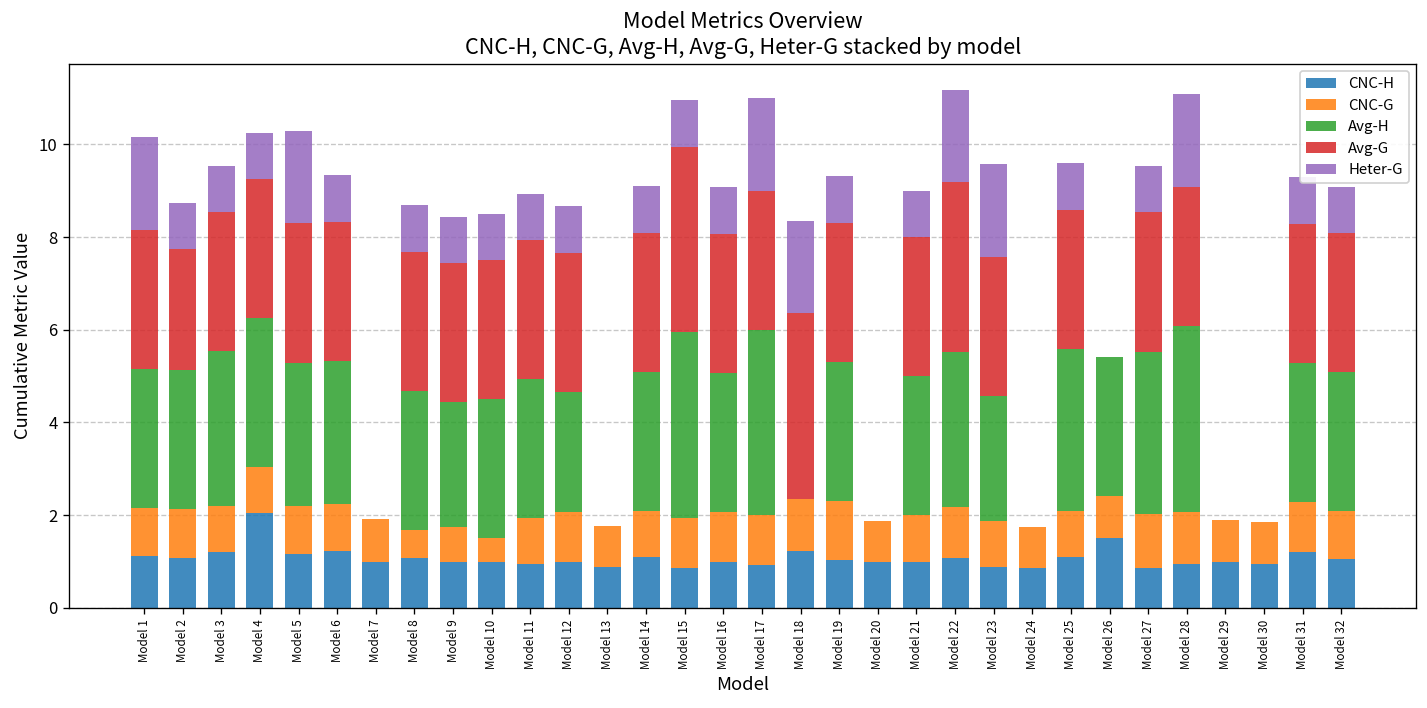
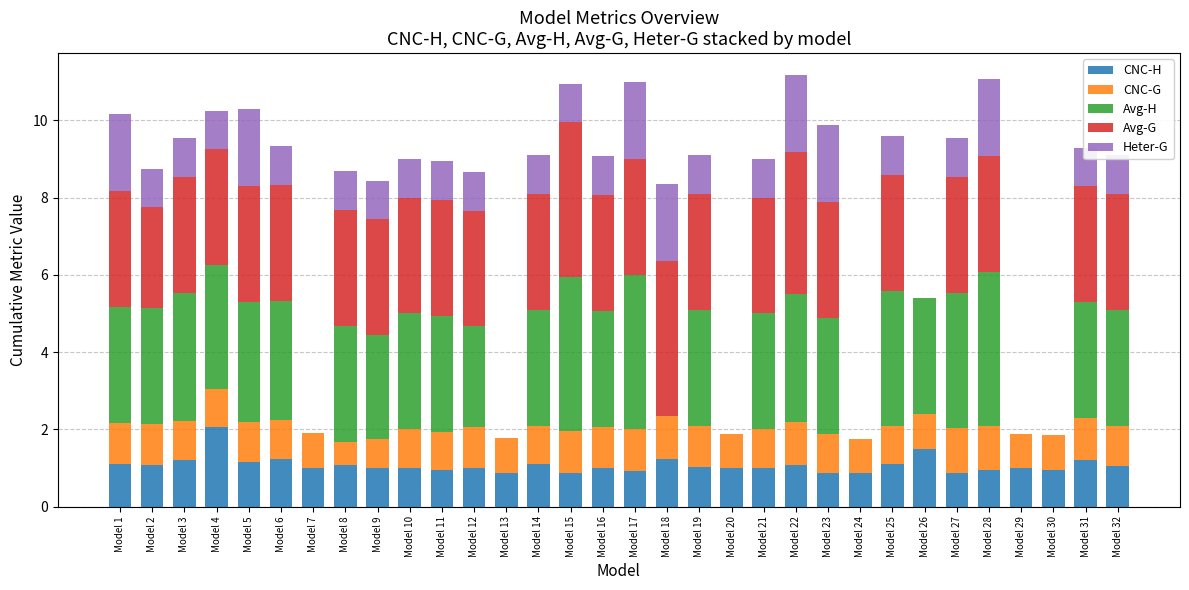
  {
    "CNC-H": {
      "Model 1": 1.1,
      "Model 2": 1.1,
      "Model 3": 1.2,
      "Model 4": 2.1,
      "Model 5": 1.2,
      "Model 6": 1.2,
      "Model 7": 1.0,
      "Model 8": 1.1,
      "Model 9": 1.0,
      "Model 10": 1.0,
      "Model 11": 0.9,
      "Model 12": 1.0,
      "Model 13": 0.9,
      "Model 14": 1.1,
      "Model 15": 0.9,
      "Model 16": 1.0,
      "Model 17": 0.9,
      "Model 18": 1.2,
      "Model 19": 1.0,
      "Model 20": 1.0,
      "Model 21": 1.0,
      "Model 22": 1.1,
      "Model 23": 0.9,
      "Model 24": 0.9,
      "Model 25": 1.1,
      "Model 26": 1.5,
      "Model 27": 0.9,
      "Model 28": 0.9,
      "Model 29": 1.0,
      "Model 30": 0.9,
      "Model 31": 1.2,
      "Model 32": 1.0
    },
    "CNC-G": {
      "Model 1": 1.0,
      "Model 2": 1.1,
      "Model 3": 1.0,
      "Model 4": 1.0,
      "Model 5": 1.0,
      "Model 6": 1.0,
      "Model 7": 0.9,
      "Model 8": 0.6,
      "Model 9": 0.7,
-     "Model 10": 0.5,
+     "Model 10": 1.0,
      "Model 11": 1.0,
      "Model 12": 1.1,
      "Model 13": 0.9,
      "Model 14": 1.0,
      "Model 15": 1.1,
      "Model 16": 1.1,
      "Model 17": 1.1,
      "Model 18": 1.1,
-     "Model 19": 1.3,
+     "Model 19": 1.1,
      "Model 20": 0.9,
      "Model 21": 1.0,
      "Model 22": 1.1,
      "Model 23": 1.0,
      "Model 24": 0.9,
      "Model 25": 1.0,
      "Model 26": 0.9,
      "Model 27": 1.2,
      "Model 28": 1.1,
      "Model 29": 0.9,
      "Model 30": 0.9,
      "Model 31": 1.1,
      "Model 32": 1.0
    },
    "Avg-H": {
      "Model 1": 3.0,
      "Model 2": 3.0,
      "Model 3": 3.3,
      "Model 4": 3.2,
      "Model 5": 3.1,
      "Model 6": 3.1,
      "Model 7": 0.0,
      "Model 8": 3.0,
      "Model 9": 2.7,
      "Model 10": 3.0,
      "Model 11": 3.0,
      "Model 12": 2.6,
      "Model 13": 0.0,
      "Model 14": 3.0,
      "Model 15": 4.0,
      "Model 16": 3.0,
      "Model 17": 4.0,
      "Model 18": 0.0,
      "Model 19": 3.0,
      "Model 20": 0.0,
      "Model 21": 3.0,
      "Model 22": 3.3,
-     "Model 23": 2.7,
+     "Model 23": 3.0,
      "Model 24": 0.0,
      "Model 25": 3.5,
      "Model 26": 3.0,
      "Model 27": 3.5,
      "Model 28": 4.0,
      "Model 29": 0.0,
      "Model 30": 0.0,
      "Model 31": 3.0,
      "Model 32": 3.0
    },
    "Avg-G": {
      "Model 1": 3.0,
      "Model 2": 2.6,
      "Model 3": 3.0,
      "Model 4": 3.0,
      "Model 5": 3.0,
      "Model 6": 3.0,
      "Model 7": 0.0,
      "Model 8": 3.0,
      "Model 9": 3.0,
      "Model 10": 3.0,
      "Model 11": 3.0,
      "Model 12": 3.0,
      "Model 13": 0.0,
      "Model 14": 3.0,
      "Model 15": 4.0,
      "Model 16": 3.0,
      "Model 17": 3.0,
      "Model 18": 4.0,
      "Model 19": 3.0,
      "Model 20": 0.0,
      "Model 21": 3.0,
      "Model 22": 3.7,
      "Model 23": 3.0,
      "Model 24": 0.0,
      "Model 25": 3.0,
      "Model 26": 0.0,
      "Model 27": 3.0,
      "Model 28": 3.0,
      "Model 29": 0.0,
      "Model 30": 0.0,
      "Model 31": 3.0,
      "Model 32": 3.0
    },
    "Heter-G": {
      "Model 1": 2.0,
      "Model 2": 1.0,
      "Model 3": 1.0,
      "Model 4": 1.0,
      "Model 5": 2.0,
      "Model 6": 1.0,
      "Model 7": 0.0,
      "Model 8": 1.0,
      "Model 9": 1.0,
      "Model 10": 1.0,
      "Model 11": 1.0,
      "Model 12": 1.0,
      "Model 13": 0.0,
      "Model 14": 1.0,
      "Model 15": 1.0,
      "Model 16": 1.0,
      "Model 17": 2.0,
      "Model 18": 2.0,
      "Model 19": 1.0,
      "Model 20": 0.0,
      "Model 21": 1.0,
      "Model 22": 2.0,
      "Model 23": 2.0,
      "Model 24": 0.0,
      "Model 25": 1.0,
      "Model 26": 0.0,
      "Model 27": 1.0,
      "Model 28": 2.0,
      "Model 29": 0.0,
      "Model 30": 0.0
    }
  }
